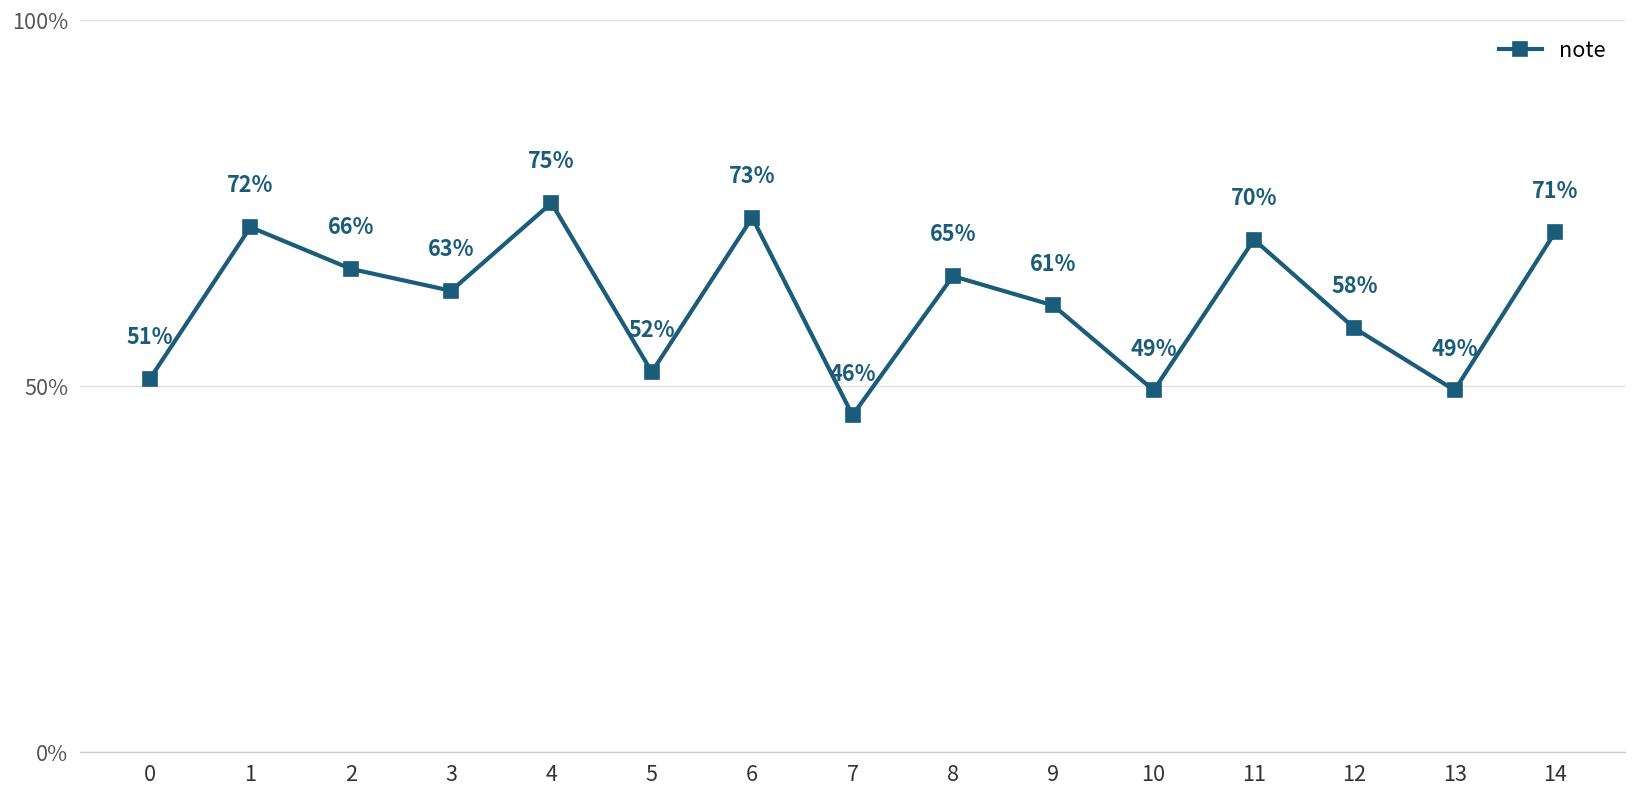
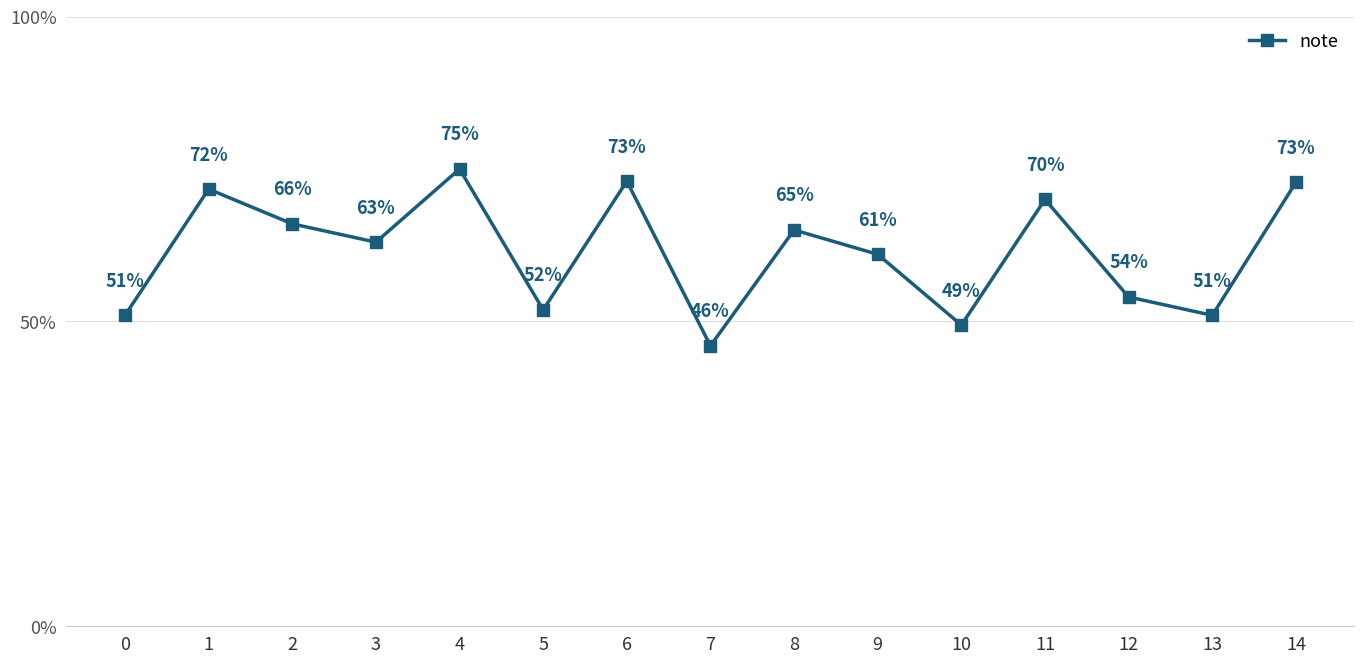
  {
    "0": "51%",
    "1": "72%",
    "2": "66%",
    "3": "63%",
    "4": "75%",
    "5": "52%",
    "6": "73%",
    "7": "46%",
    "8": "65%",
    "9": "61%",
    "10": "49%",
    "11": "70%",
-   "12": "58%",
-   "13": "49%",
-   "14": "71%"
+   "12": "54%",
+   "13": "51%",
+   "14": "73%"
  }
